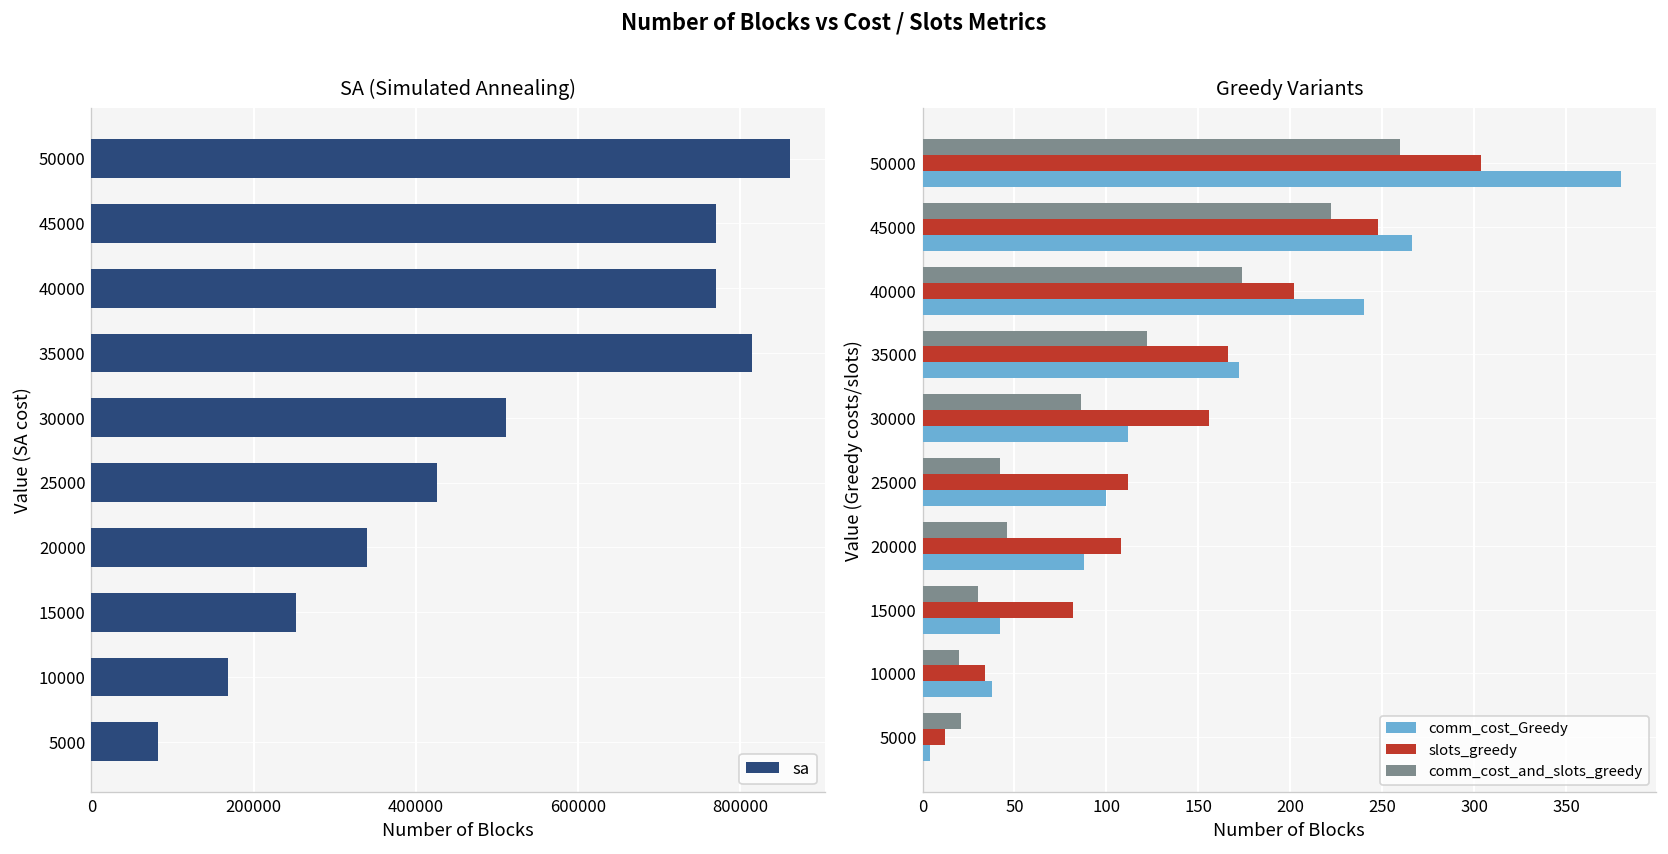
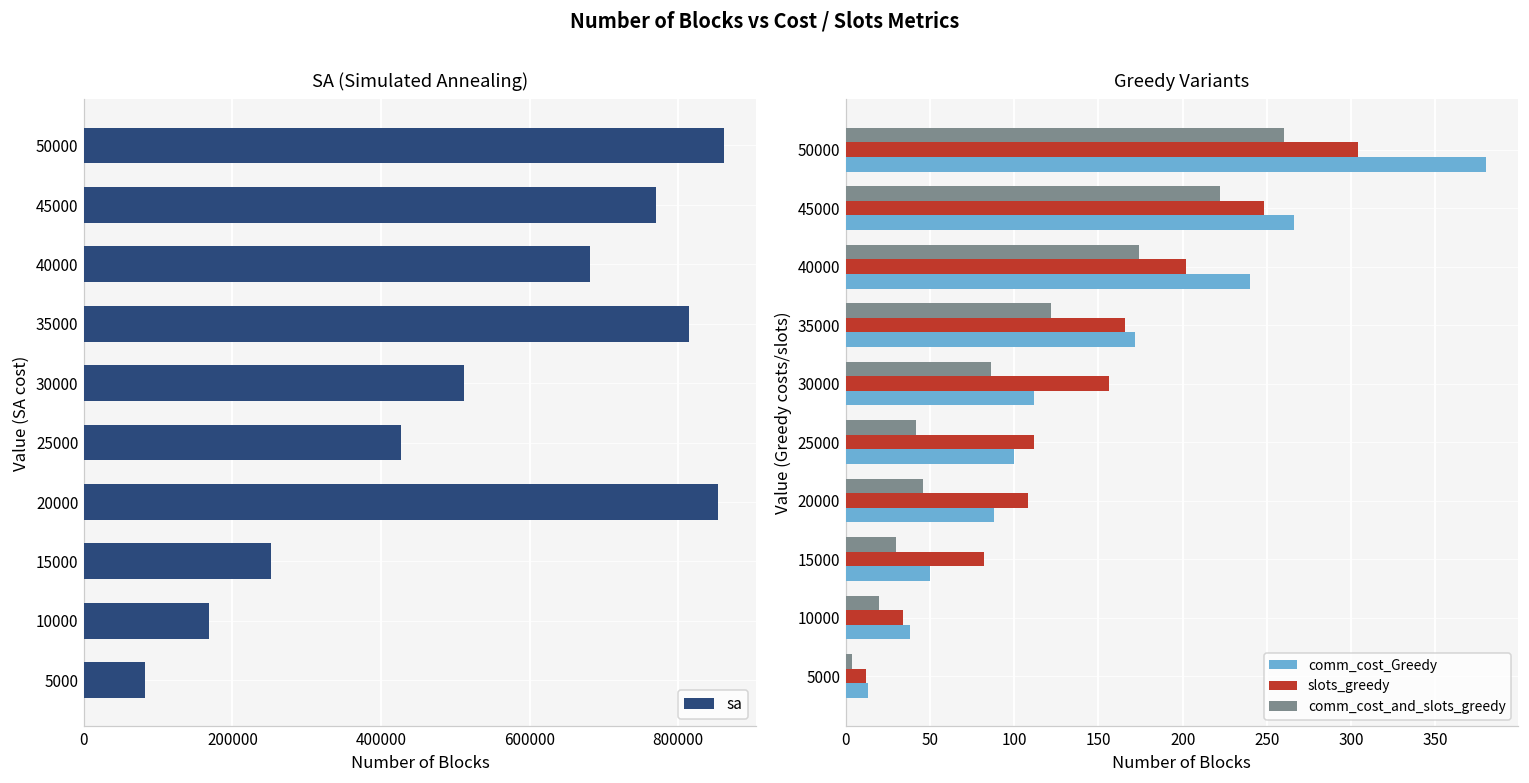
  {
    "SA (Simulated Annealing)": {
      "50000": 860000,
      "45000": 770000,
-     "40000": 770000,
+     "40000": 680000,
      "35000": 810000,
      "30000": 510000,
      "25000": 430000,
-     "20000": 340000,
+     "20000": 850000,
      "15000": 250000,
      "10000": 170000,
      "5000": 80000
    },
    "Greedy Variants": {
      "comm_cost_Greedy": {
        "50000": 380,
        "45000": 266,
        "40000": 240,
        "35000": 172,
        "30000": 112,
        "25000": 100,
        "20000": 88,
-       "15000": 42,
+       "15000": 50,
        "10000": 38,
-       "5000": 4
+       "5000": 13
      },
      "slots_greedy": {
        "50000": 304,
        "45000": 248,
        "40000": 202,
        "35000": 166,
        "30000": 156,
        "25000": 112,
        "20000": 108,
        "15000": 82,
        "10000": 34,
        "5000": 12
      },
      "comm_cost_and_slots_greedy": {
        "50000": 260,
        "45000": 222,
        "40000": 174,
        "35000": 122,
        "30000": 86,
        "25000": 42,
        "20000": 46,
        "15000": 30,
        "10000": 20,
-       "5000": 21
+       "5000": 4
      }
    }
  }
